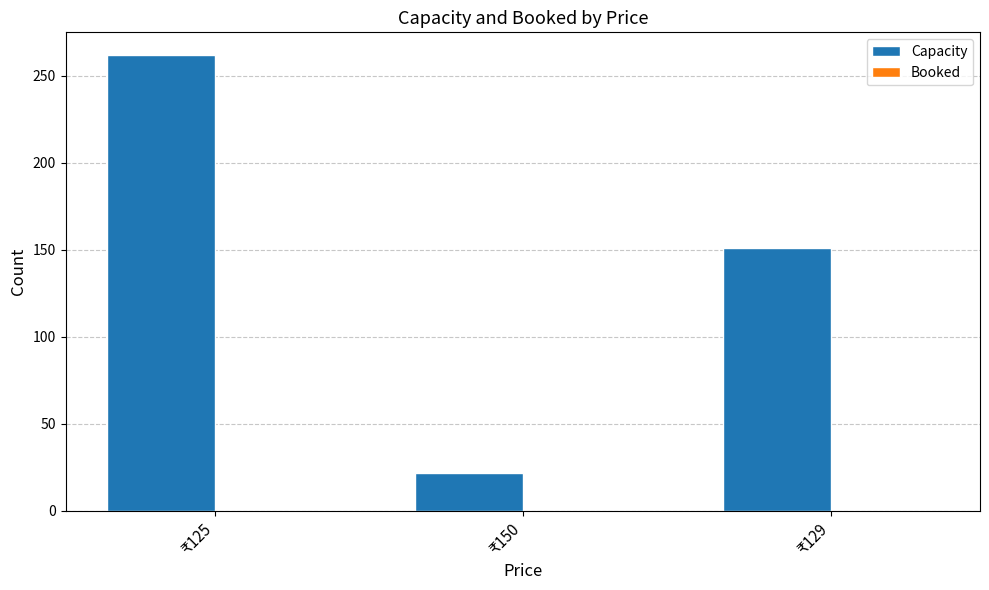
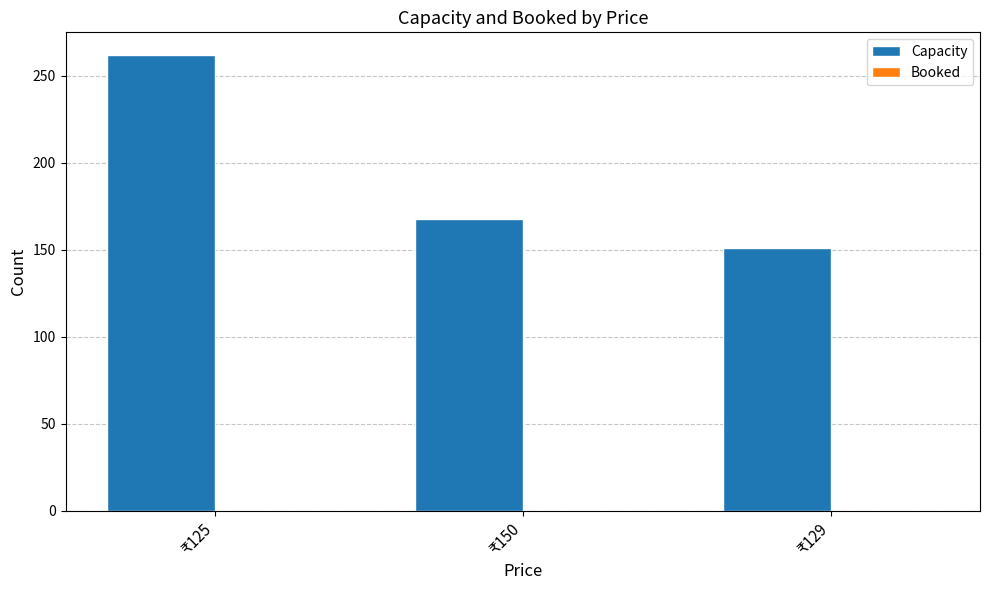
  {
    "Capacity": {
      "₹125": 262,
-     "₹150": 22,
+     "₹150": 168,
      "₹129": 151
    },
    "Booked": {
      "₹125": 0,
      "₹150": 0,
      "₹129": 0
    }
  }
